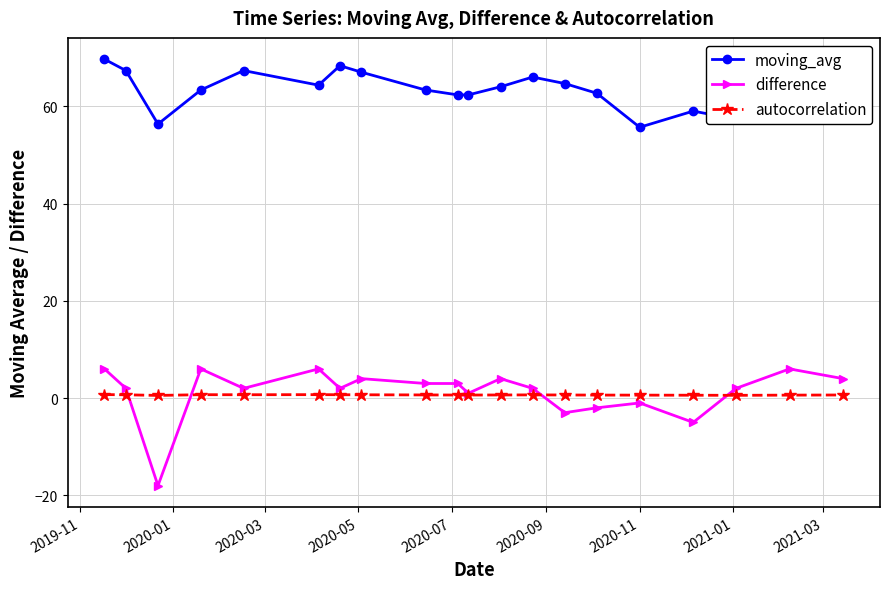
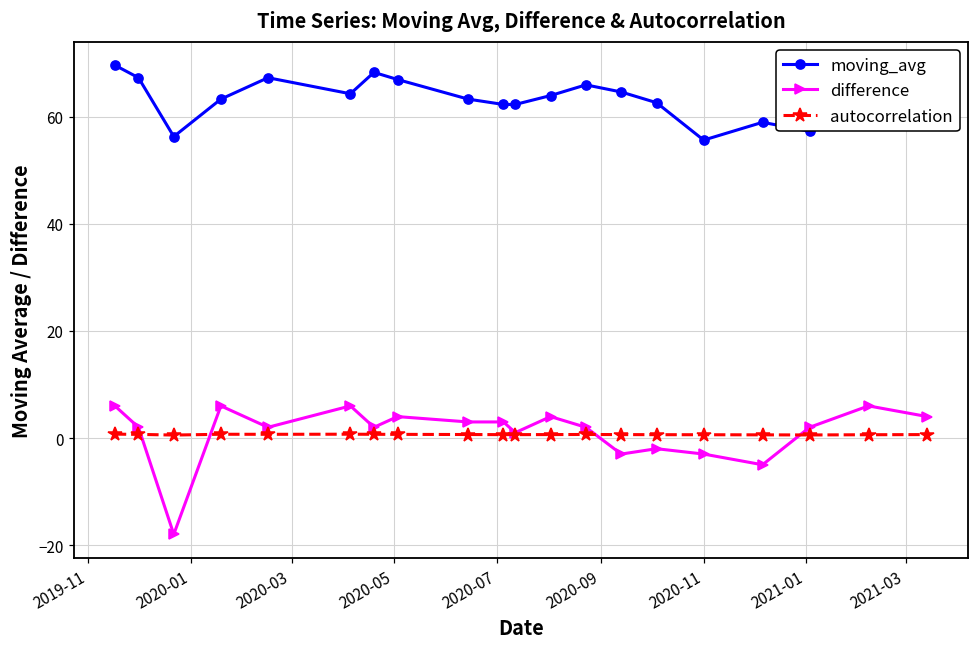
  {
    "moving_avg": {
      "2020-11": 56
    },
    "difference": {
-     "2020-11": -1
+     "2020-11": -3
    },
    "autocorrelation": {
      "2020-11": 1
    }
  }
